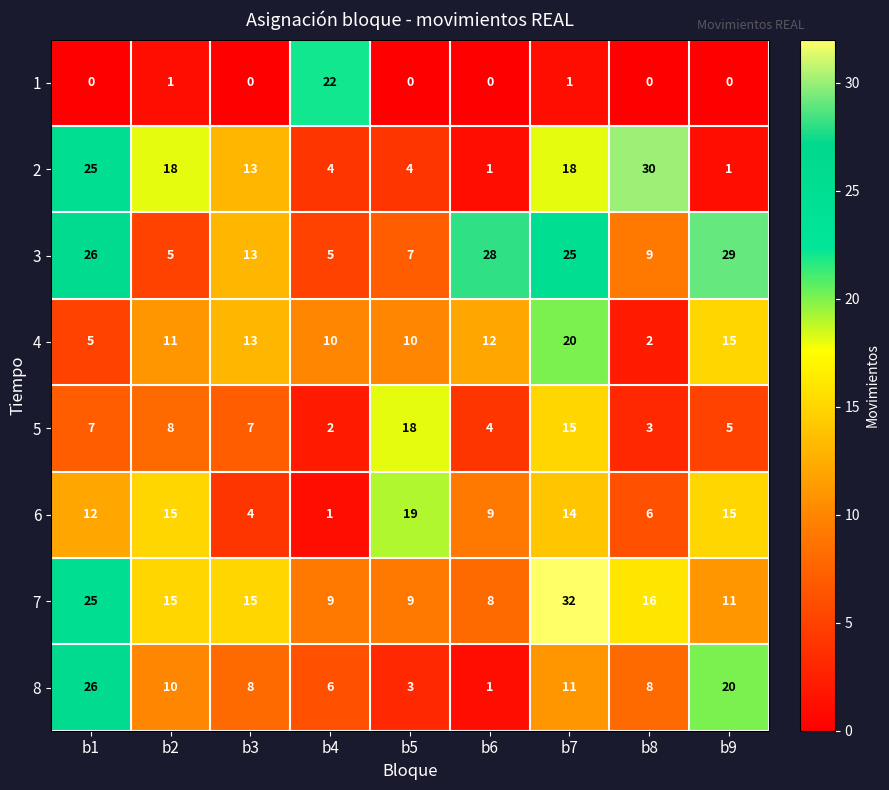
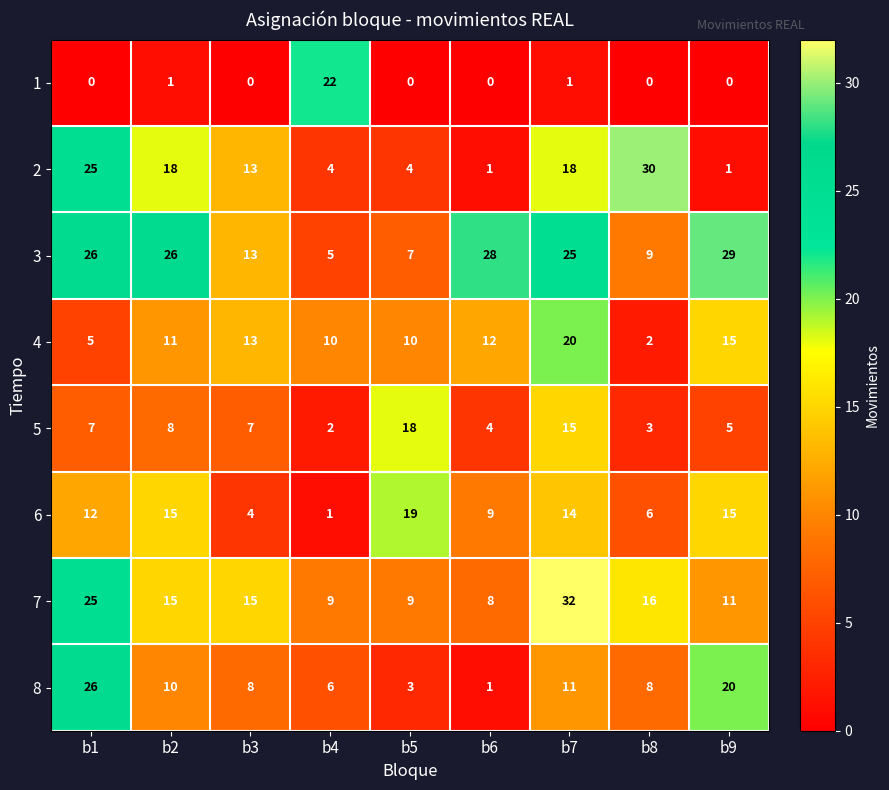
  {
    "1": {
      "b1": 0,
      "b2": 1,
      "b3": 0,
      "b4": 22,
      "b5": 0,
      "b6": 0,
      "b7": 1,
      "b8": 0,
      "b9": 0
    },
    "2": {
      "b1": 25,
      "b2": 18,
      "b3": 13,
      "b4": 4,
      "b5": 4,
      "b6": 1,
      "b7": 18,
      "b8": 30,
      "b9": 1
    },
    "3": {
      "b1": 26,
-     "b2": 5,
+     "b2": 26,
      "b3": 13,
      "b4": 5,
      "b5": 7,
      "b6": 28,
      "b7": 25,
      "b8": 9,
      "b9": 29
    },
    "4": {
      "b1": 5,
      "b2": 11,
      "b3": 13,
      "b4": 10,
      "b5": 10,
      "b6": 12,
      "b7": 20,
      "b8": 2,
      "b9": 15
    },
    "5": {
      "b1": 7,
      "b2": 8,
      "b3": 7,
      "b4": 2,
      "b5": 18,
      "b6": 4,
      "b7": 15,
      "b8": 3,
      "b9": 5
    },
    "6": {
      "b1": 12,
      "b2": 15,
      "b3": 4,
      "b4": 1,
      "b5": 19,
      "b6": 9,
      "b7": 14,
      "b8": 6,
      "b9": 15
    },
    "7": {
      "b1": 25,
      "b2": 15,
      "b3": 15,
      "b4": 9,
      "b5": 9,
      "b6": 8,
      "b7": 32,
      "b8": 16,
      "b9": 11
    },
    "8": {
      "b1": 26,
      "b2": 10,
      "b3": 8,
      "b4": 6,
      "b5": 3,
      "b6": 1,
      "b7": 11,
      "b8": 8,
      "b9": 20
    }
  }
